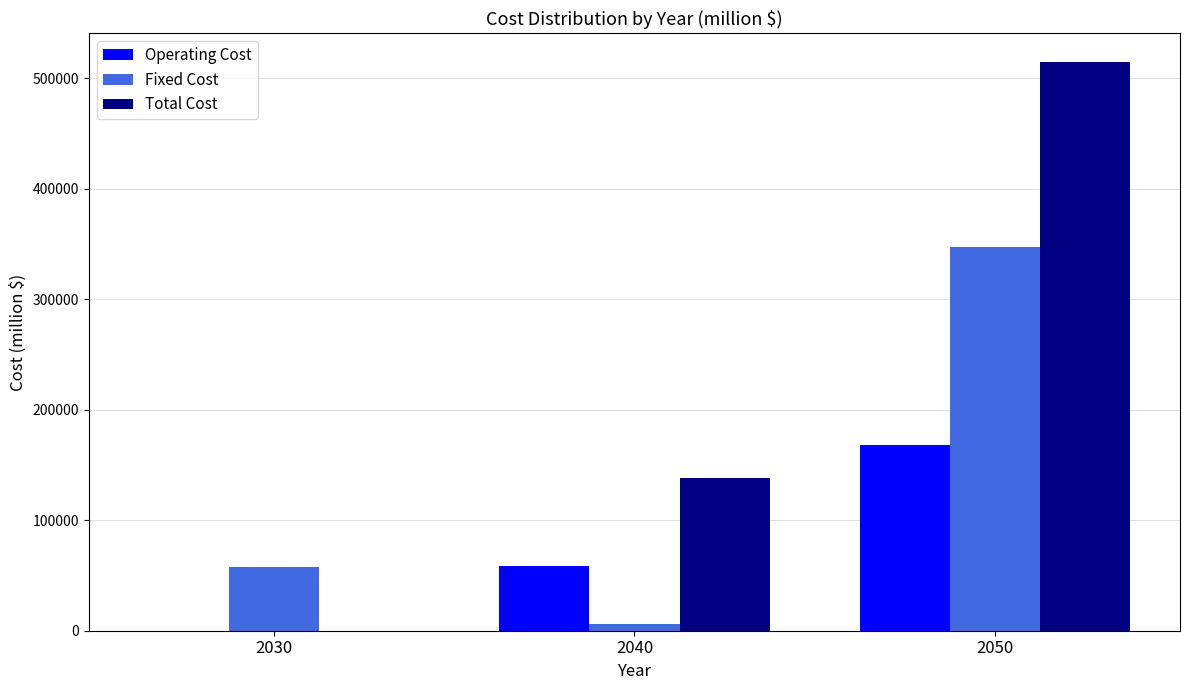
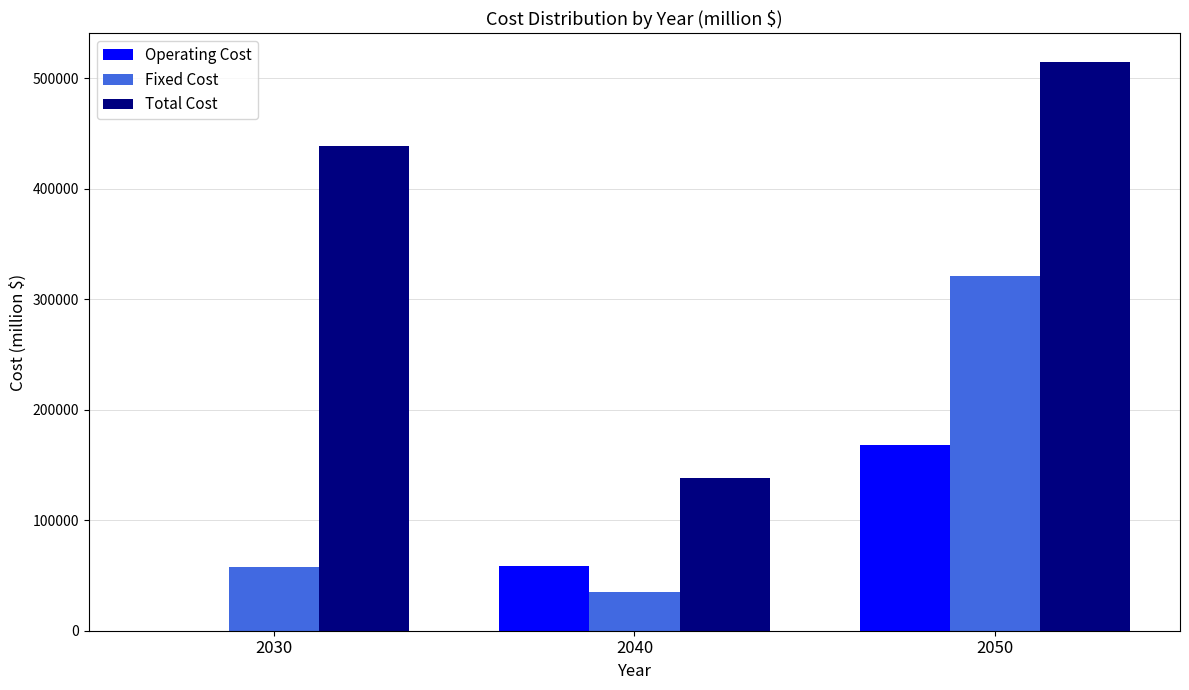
  {
    "Operating Cost": {
      "2030": 0,
      "2040": 59000,
      "2050": 168000
    },
    "Fixed Cost": {
      "2030": 58000,
-     "2040": 6000,
-     "2050": 347000
+     "2040": 35000,
+     "2050": 321000
    },
    "Total Cost": {
-     "2030": 0,
+     "2030": 439000,
      "2040": 139000,
      "2050": 515000
    }
  }
